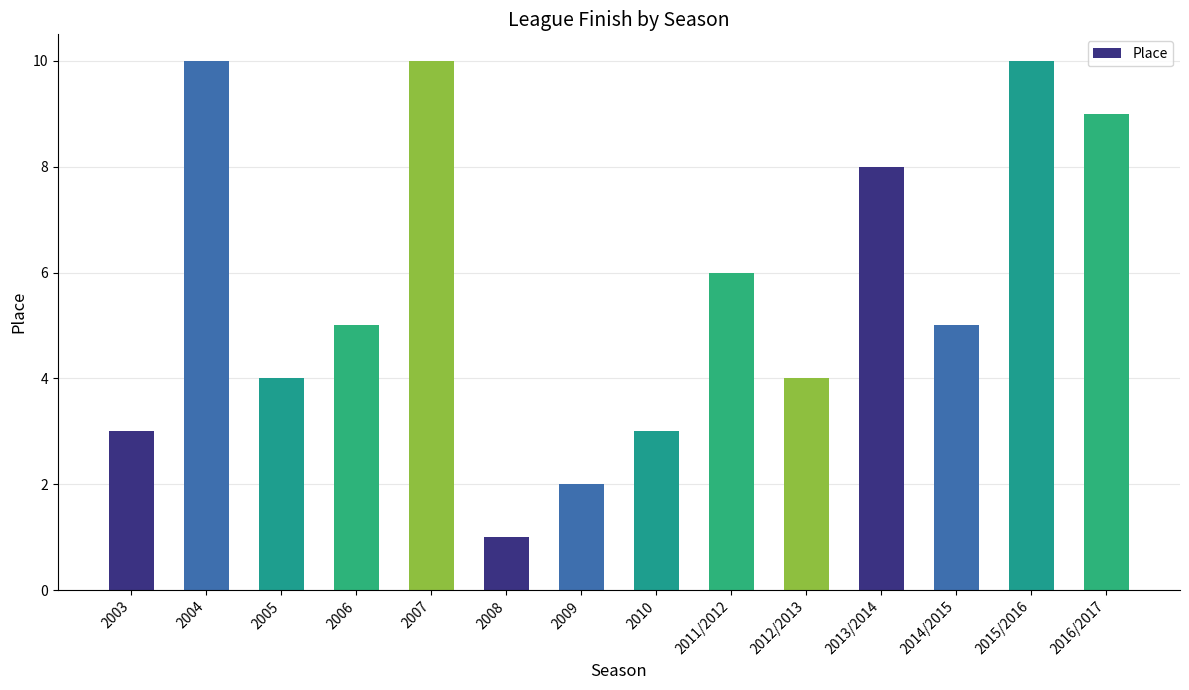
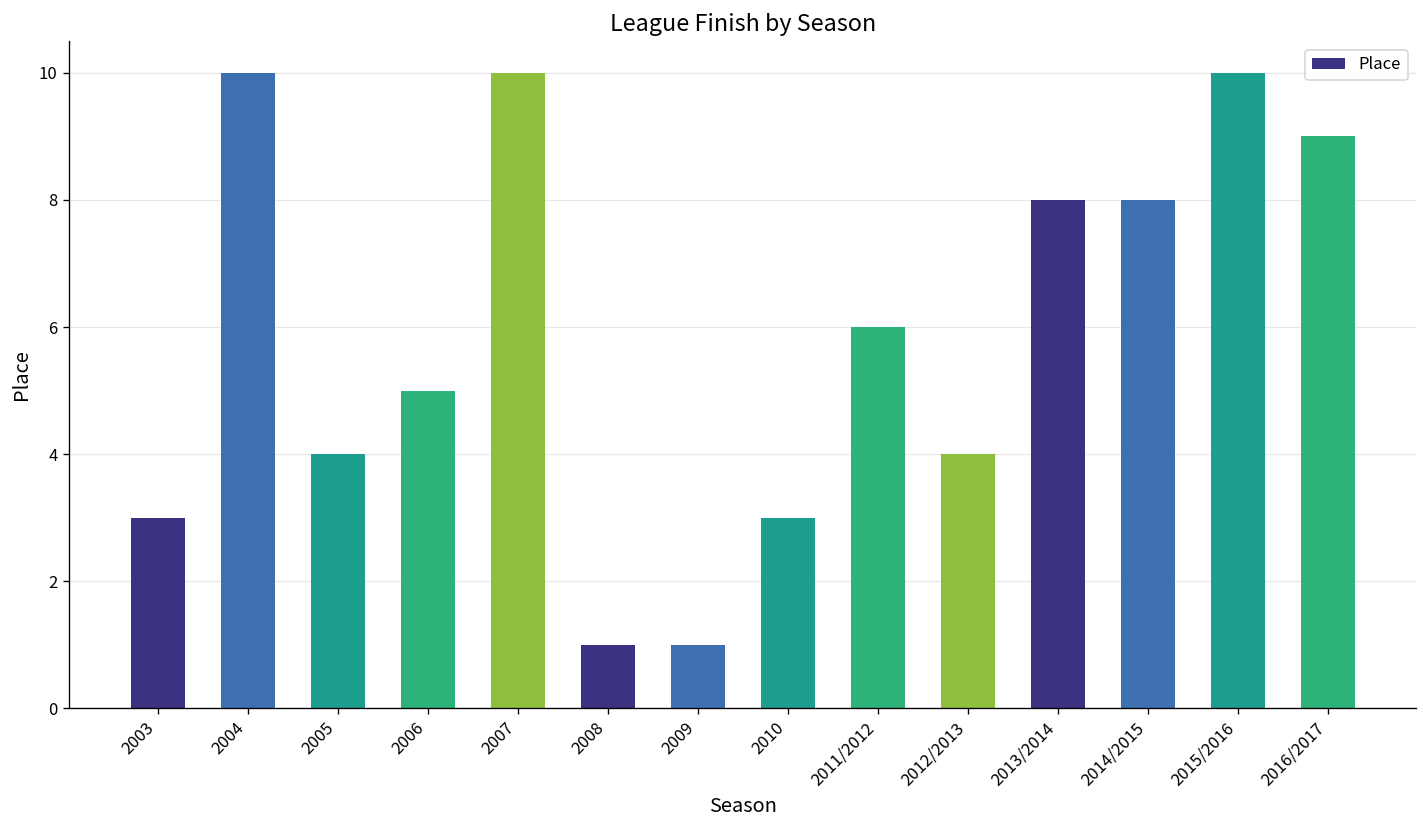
  {
    "2003": 3,
    "2004": 10,
    "2005": 4,
    "2006": 5,
    "2007": 10,
    "2008": 1,
-   "2009": 2,
+   "2009": 1,
    "2010": 3,
    "2011/2012": 6,
    "2012/2013": 4,
    "2013/2014": 8,
-   "2014/2015": 5,
+   "2014/2015": 8,
    "2015/2016": 10,
    "2016/2017": 9
  }
